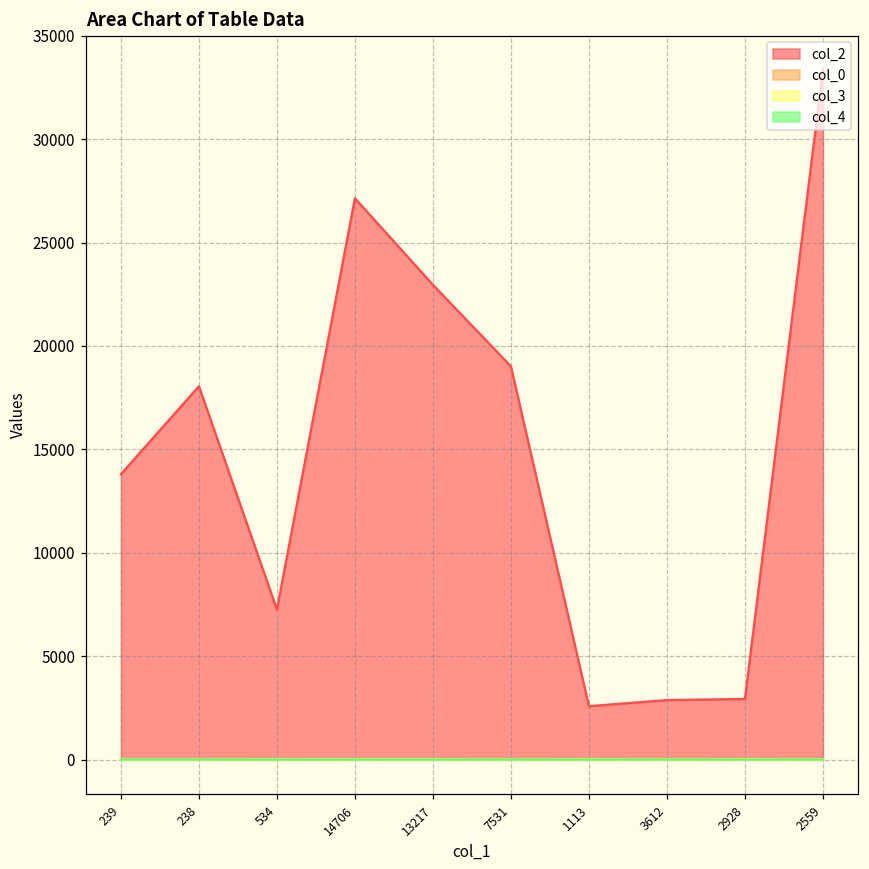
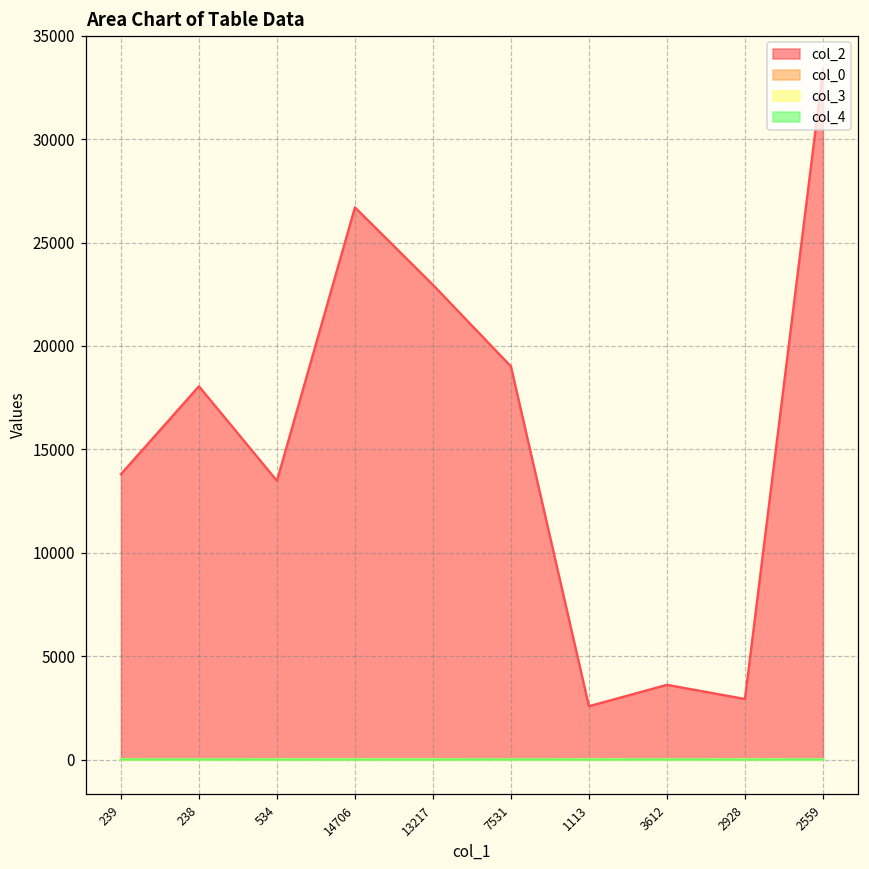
  {
    "col_2": {
      "239": 13800,
      "238": 18000,
-     "534": 7300,
-     "14706": 27100,
+     "534": 13500,
+     "14706": 26700,
      "13217": 23000,
      "7531": 19000,
      "1113": 2600,
-     "3612": 2900,
+     "3612": 3600,
      "2928": 2900
    },
    "col_4": {
      "239": 0,
      "238": 0,
      "534": 0,
      "14706": 0,
      "13217": 0,
      "7531": 0,
      "1113": 0,
      "3612": 0,
      "2928": 0,
      "2559": 0
    }
  }
